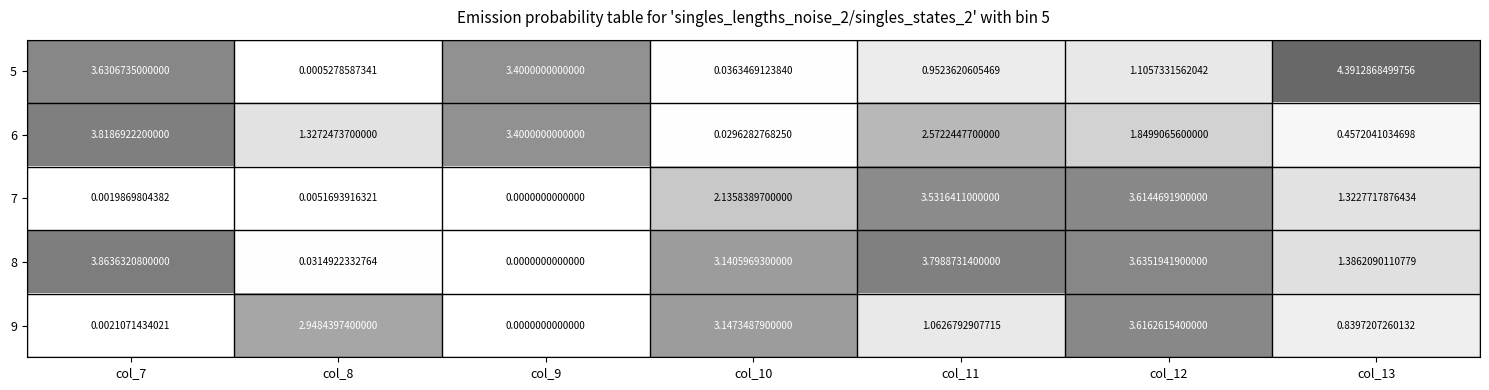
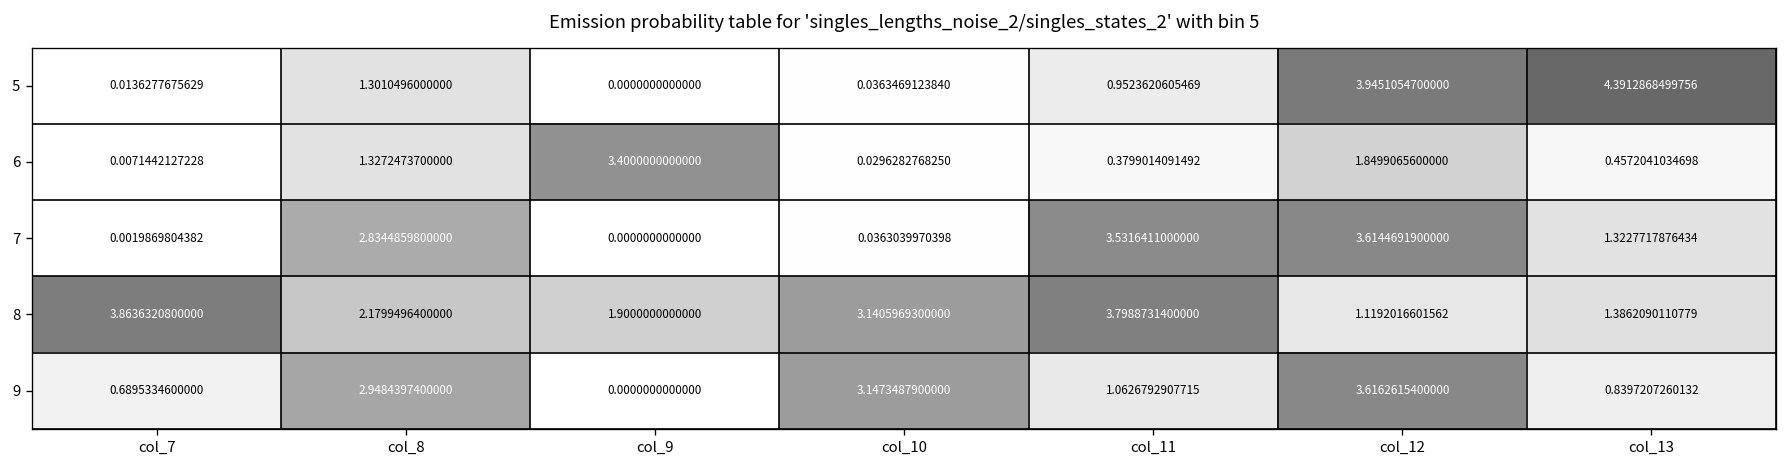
  {
    "5": {
-     "col_7": 3.6306735000000,
-     "col_8": 0.0005278587341,
-     "col_9": 3.4000000000000,
+     "col_7": 0.0136277675629,
+     "col_8": 1.3010496000000,
+     "col_9": 0.0000000000000,
      "col_10": 0.0363469123840,
      "col_11": 0.9523620605469,
-     "col_12": 1.1057331562042,
+     "col_12": 3.9451054700000,
      "col_13": 4.3912868499756
    },
    "6": {
-     "col_7": 3.8186922200000,
+     "col_7": 0.0071442127228,
      "col_8": 1.3272473700000,
      "col_9": 3.4000000000000,
      "col_10": 0.0296282768250,
-     "col_11": 2.5722447700000,
+     "col_11": 0.3799014091492,
      "col_12": 1.8499065600000,
      "col_13": 0.4572041034698
    },
    "7": {
      "col_7": 0.0019869804382,
-     "col_8": 0.0051693916321,
+     "col_8": 2.8344859800000,
      "col_9": 0.0000000000000,
-     "col_10": 2.1358389700000,
+     "col_10": 0.0363039970398,
      "col_11": 3.5316411000000,
      "col_12": 3.6144691900000,
      "col_13": 1.3227717876434
    },
    "8": {
      "col_7": 3.8636320800000,
-     "col_8": 0.0314922332764,
-     "col_9": 0.0000000000000,
+     "col_8": 2.1799496400000,
+     "col_9": 1.9000000000000,
      "col_10": 3.1405969300000,
      "col_11": 3.7988731400000,
-     "col_12": 3.6351941900000,
+     "col_12": 1.1192016601562,
      "col_13": 1.3862090110779
    },
    "9": {
-     "col_7": 0.0021071434021,
+     "col_7": 0.6895334600000,
      "col_8": 2.9484397400000,
      "col_9": 0.0000000000000,
      "col_10": 3.1473487900000,
      "col_11": 1.0626792907715,
      "col_12": 3.6162615400000,
      "col_13": 0.8397207260132
    }
  }
